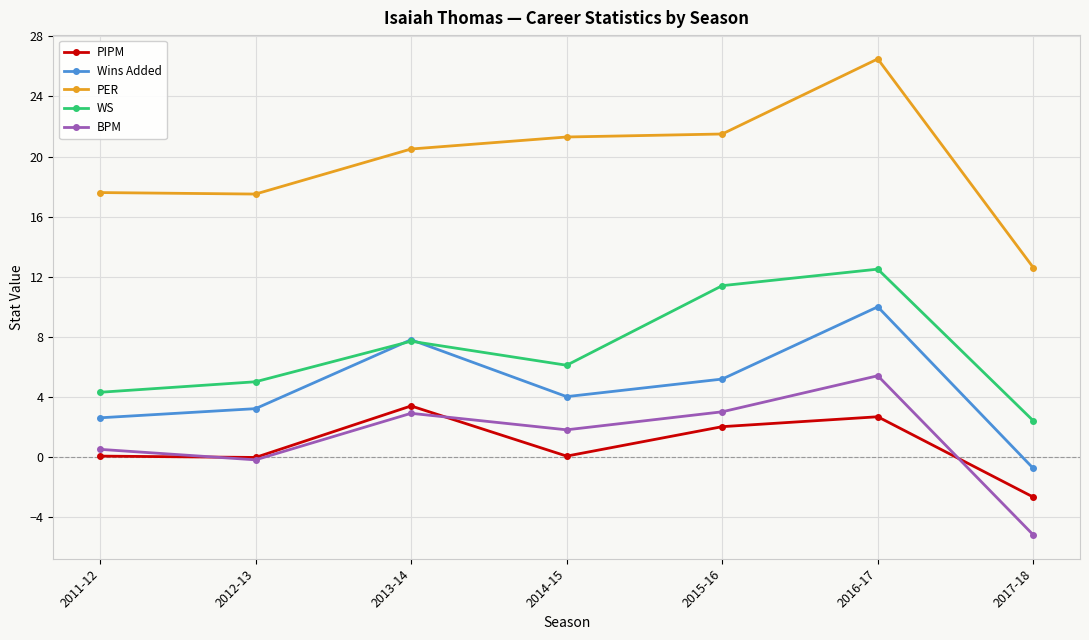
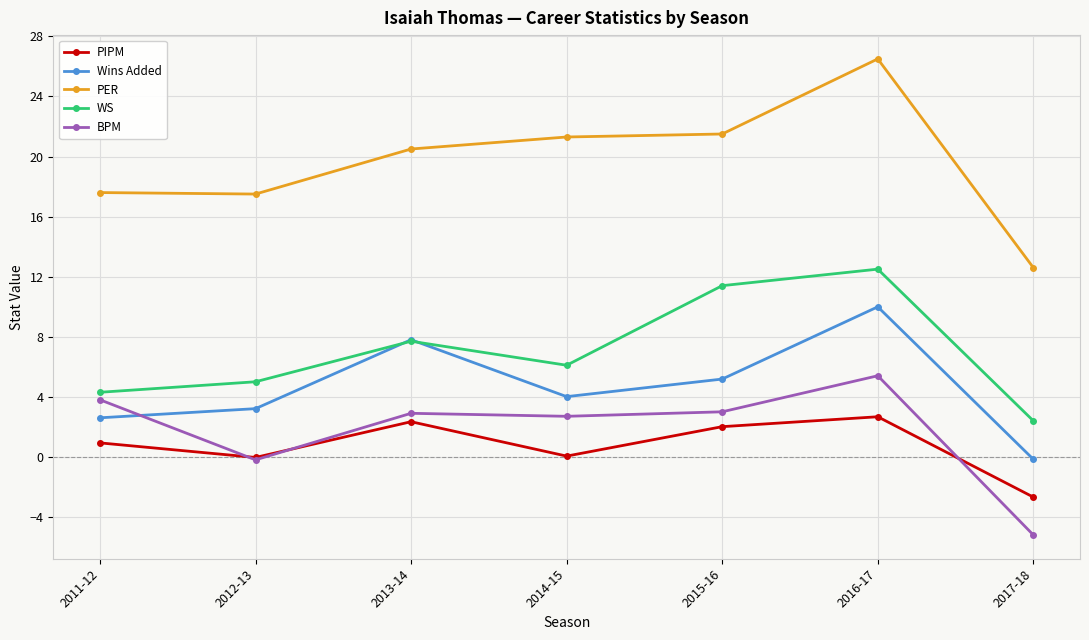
  {
    "PIPM": {
-     "2011-12": 0.1,
-     "2013-14": 3.4,
+     "2011-12": 0.9,
+     "2013-14": 2.3,
      "2014-15": 0.1,
      "2015-16": 2.0,
      "2016-17": 2.7,
      "2017-18": -2.7
    },
    "Wins Added": {
      "2011-12": 2.6,
      "2012-13": 3.2,
      "2014-15": 4.0,
      "2015-16": 5.2,
      "2016-17": 10.0,
-     "2017-18": -0.8
+     "2017-18": -0.2
    },
    "PER": {
      "2011-12": 17.6,
      "2012-13": 17.5,
      "2013-14": 20.5,
      "2014-15": 21.3,
      "2015-16": 21.5,
      "2016-17": 26.5,
      "2017-18": 12.6
    },
    "WS": {
      "2011-12": 4.3,
      "2012-13": 5.0,
      "2014-15": 6.1,
      "2015-16": 11.4,
      "2016-17": 12.5,
      "2017-18": 2.4
    },
    "BPM": {
-     "2011-12": 0.5,
+     "2011-12": 3.8,
      "2013-14": 2.9,
-     "2014-15": 1.8,
+     "2014-15": 2.7,
      "2015-16": 3.0,
      "2016-17": 5.4,
      "2017-18": -5.2
    }
  }
